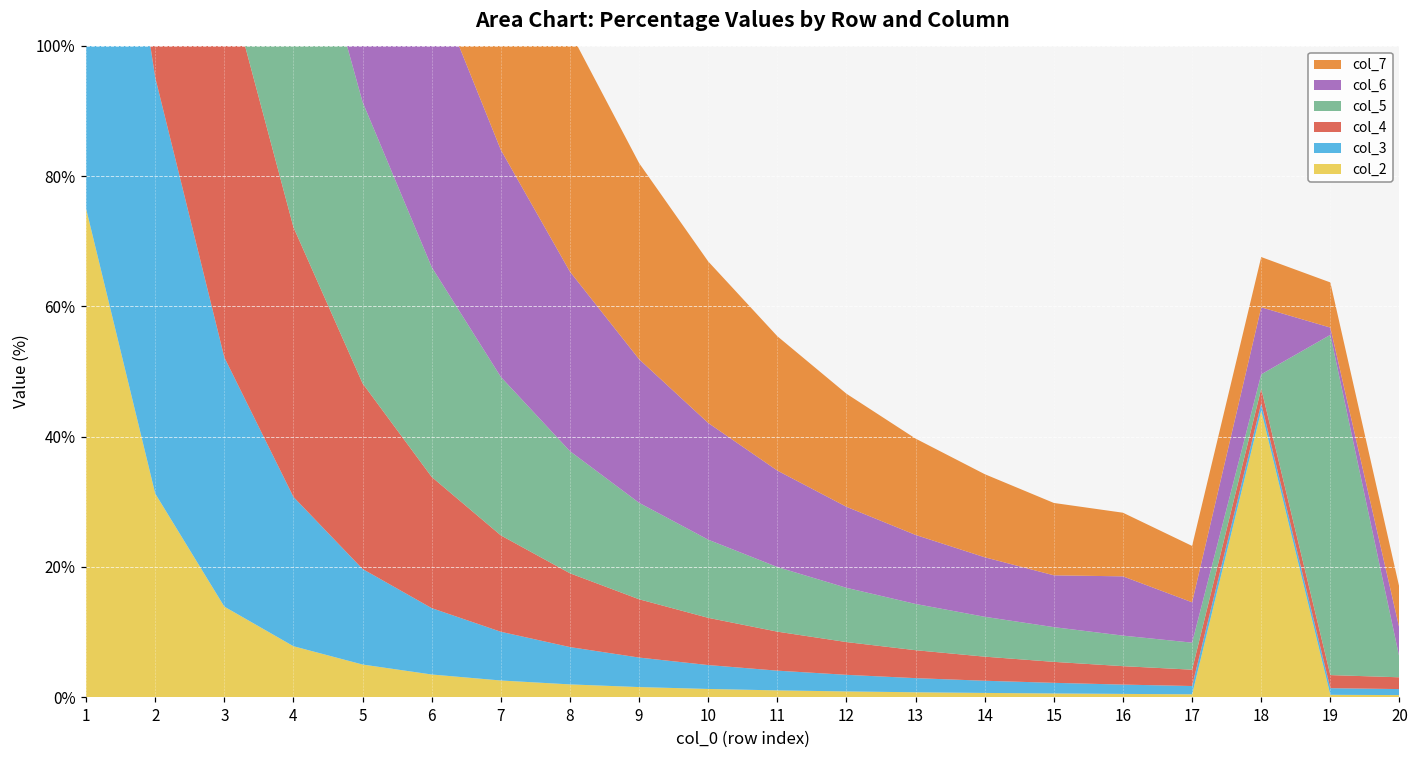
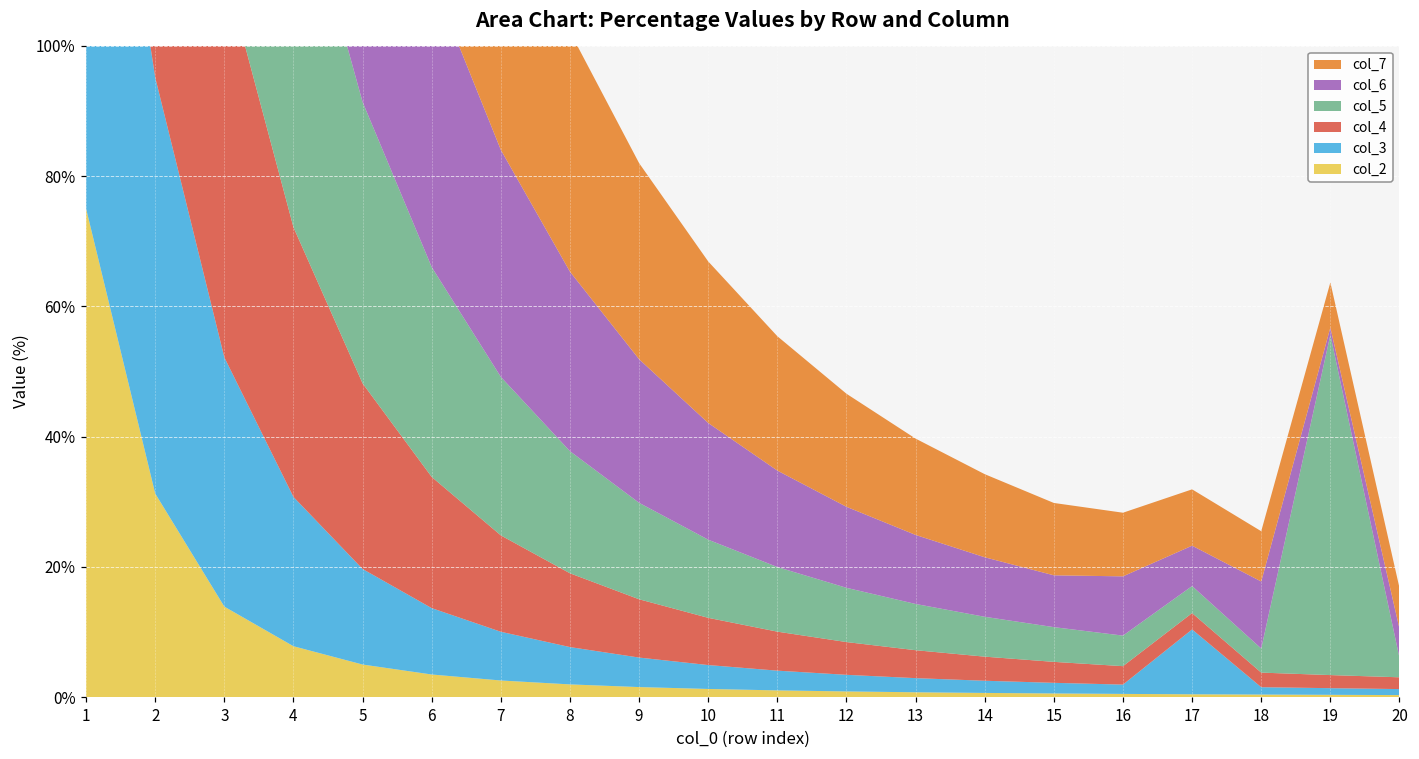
  {
    "col_2": {
      "1": "75%",
      "2": "31%",
      "3": "14%",
      "4": "8%",
      "5": "5%",
      "6": "3%",
      "7": "3%",
      "8": "2%",
      "9": "2%",
      "10": "1%",
      "11": "1%",
      "12": "1%",
      "13": "1%",
      "14": "1%",
      "15": "1%",
      "16": "0%",
      "17": "0%",
-     "18": "44%"
+     "18": "0%"
    },
    "col_3": {
      "2": "64%",
      "3": "38%",
      "4": "23%",
      "5": "15%",
      "6": "10%",
      "7": "7%",
      "8": "6%",
      "9": "5%",
      "10": "4%",
      "11": "3%",
      "12": "3%",
      "13": "2%",
      "14": "2%",
      "15": "2%",
      "16": "1%",
-     "17": "1%",
+     "17": "10%",
      "18": "1%",
      "19": "1%",
      "20": "1%"
    },
    "col_5": {
      "5": "43%",
      "6": "32%",
      "7": "24%",
      "8": "19%",
      "9": "15%",
      "10": "12%",
      "11": "10%",
      "12": "8%",
      "13": "7%",
      "14": "6%",
      "15": "5%",
      "16": "5%",
      "17": "4%",
-     "18": "2%",
+     "18": "4%",
      "19": "52%",
      "20": "3%"
    },
    "col_6": {
      "7": "35%",
      "8": "28%",
      "9": "22%",
      "10": "18%",
      "11": "15%",
      "12": "12%",
      "13": "11%",
      "14": "9%",
      "15": "8%",
      "16": "9%",
      "17": "6%",
      "18": "10%",
      "19": "1%",
      "20": "4%"
    }
  }
